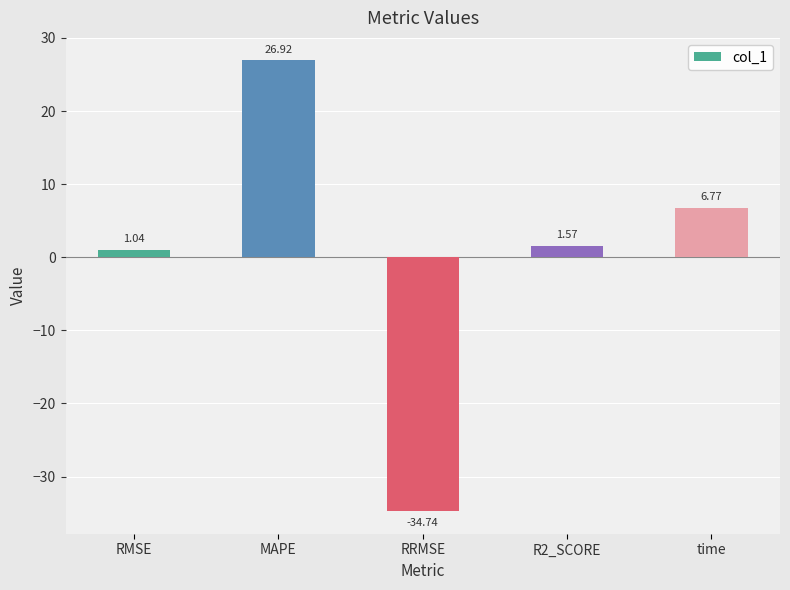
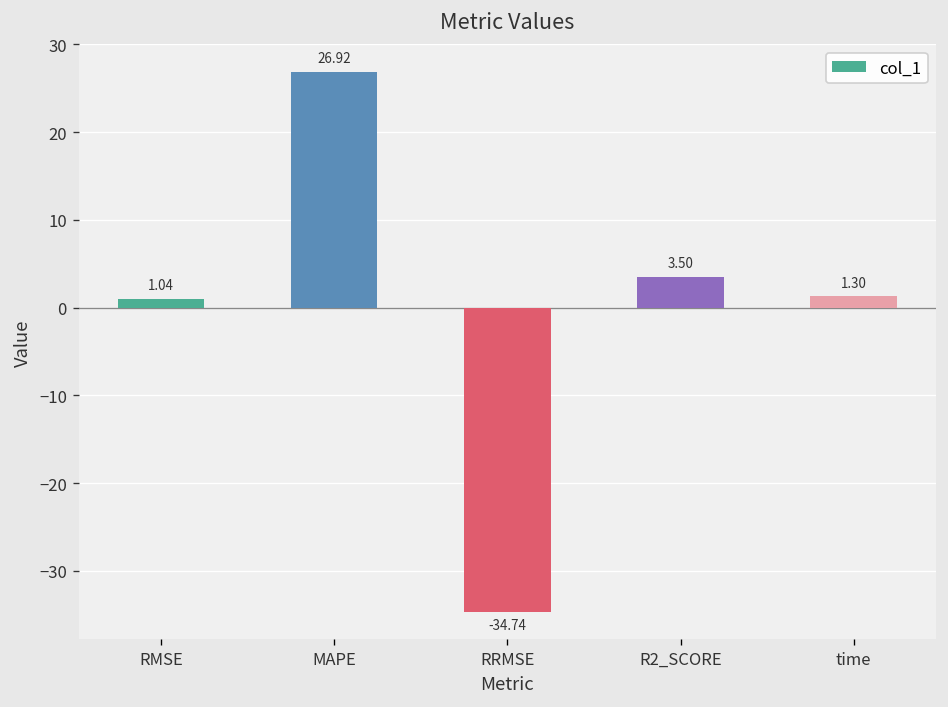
  {
    "RMSE": 1.04,
    "MAPE": 26.92,
    "RRMSE": -34.74,
-   "R2_SCORE": 1.57,
-   "time": 6.77
+   "R2_SCORE": 3.50,
+   "time": 1.30
  }
